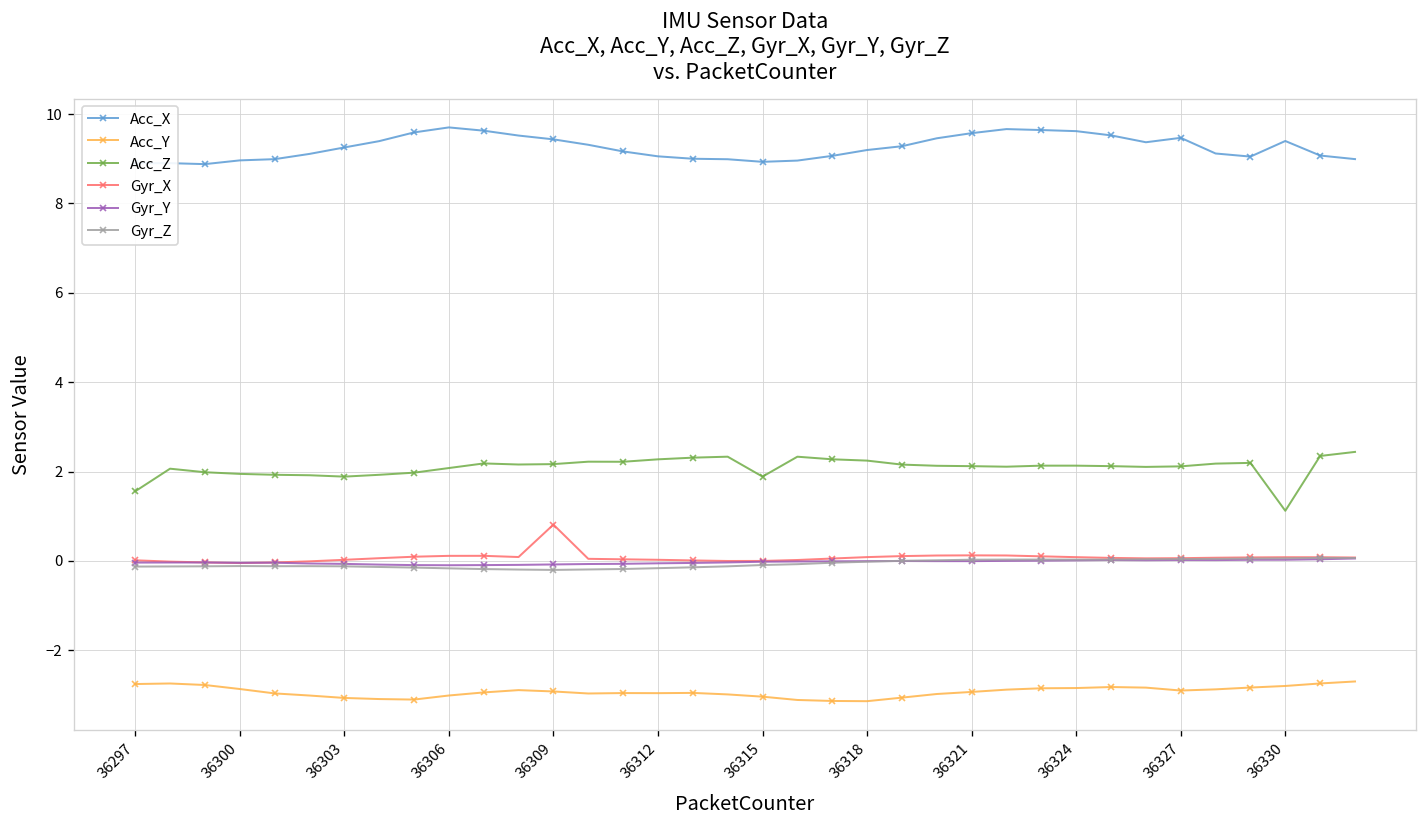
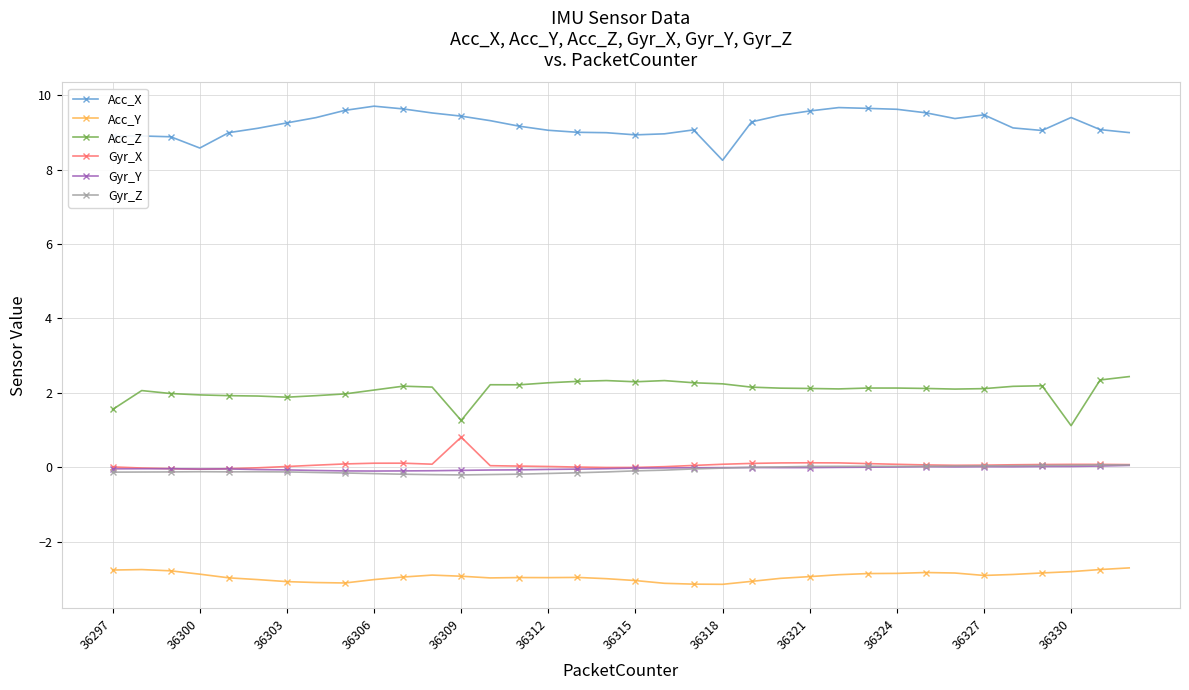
  {
    "Acc_X": {
-     "36300": 9.0,
+     "36300": 8.6,
      "36303": 9.3,
      "36306": 9.7,
      "36309": 9.4,
      "36312": 9.1,
      "36315": 8.9,
-     "36318": 9.2,
+     "36318": 8.2,
      "36321": 9.6,
      "36324": 9.6,
      "36327": 9.5,
      "36330": 9.4
    },
    "Acc_Y": {
      "36297": -2.8,
      "36300": -2.9,
      "36303": -3.1,
      "36306": -3.0,
      "36309": -2.9,
      "36312": -3.0,
      "36315": -3.0,
      "36318": -3.1,
      "36321": -2.9,
      "36324": -2.8,
      "36327": -2.9,
      "36330": -2.8
    },
    "Acc_Z": {
      "36297": 1.6,
      "36300": 1.9,
      "36303": 1.9,
      "36306": 2.1,
-     "36309": 2.2,
+     "36309": 1.3,
      "36312": 2.3,
-     "36315": 1.9,
+     "36315": 2.3,
      "36318": 2.2,
      "36321": 2.1,
      "36324": 2.1,
      "36327": 2.1,
      "36330": 1.1
    },
    "Gyr_X": {
      "36303": 0.0,
      "36306": 0.1,
      "36309": 0.8,
      "36312": 0.0,
      "36318": 0.1,
      "36321": 0.1
    },
    "Gyr_Y": {
      "36306": -0.1,
      "36309": -0.1,
      "36312": -0.1
    },
    "Gyr_Z": {
      "36297": -0.1,
      "36306": -0.2,
      "36309": -0.2,
      "36312": -0.2,
      "36315": -0.1
    }
  }
